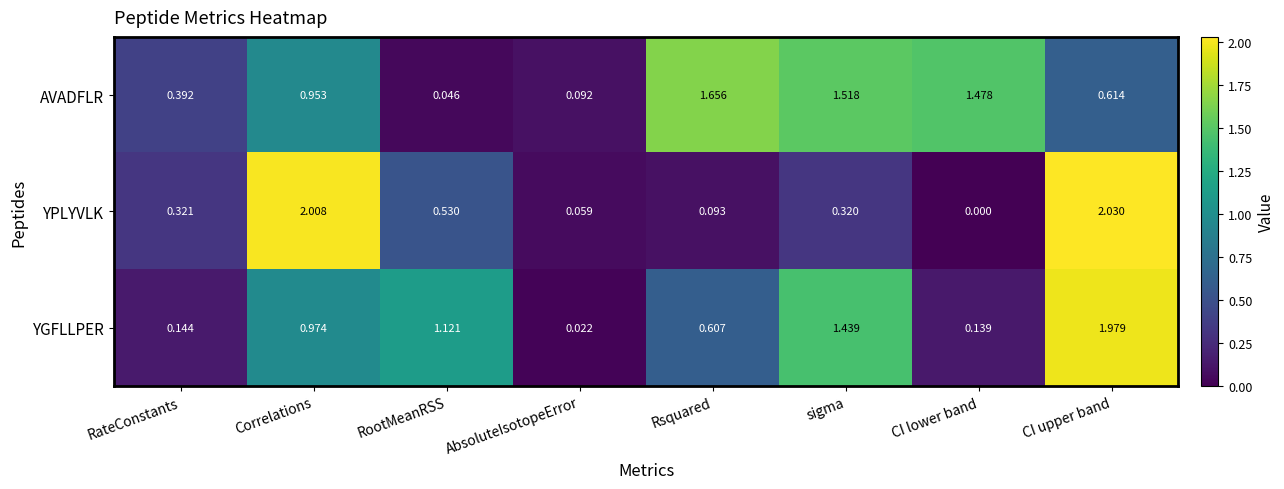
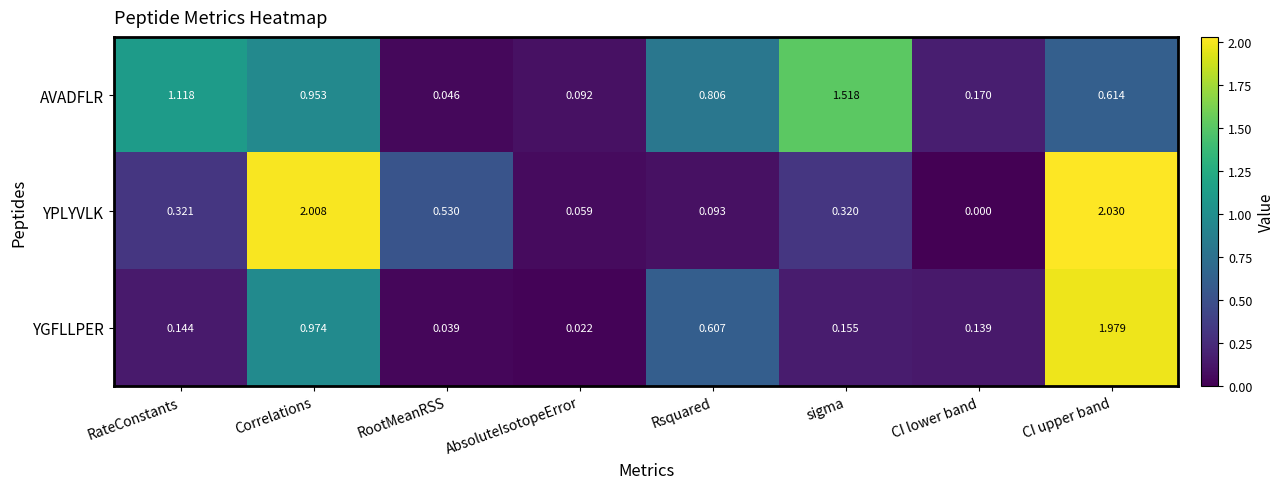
  {
    "AVADFLR": {
-     "RateConstants": 0.392,
+     "RateConstants": 1.118,
      "Correlations": 0.953,
      "RootMeanRSS": 0.046,
      "AbsoluteIsotopeError": 0.092,
-     "Rsquared": 1.656,
+     "Rsquared": 0.806,
      "sigma": 1.518,
-     "CI lower band": 1.478,
+     "CI lower band": 0.170,
      "CI upper band": 0.614
    },
    "YPLYVLK": {
      "RateConstants": 0.321,
      "Correlations": 2.008,
      "RootMeanRSS": 0.530,
      "AbsoluteIsotopeError": 0.059,
      "Rsquared": 0.093,
      "sigma": 0.320,
      "CI lower band": 0.000,
      "CI upper band": 2.030
    },
    "YGFLLPER": {
      "RateConstants": 0.144,
      "Correlations": 0.974,
-     "RootMeanRSS": 1.121,
+     "RootMeanRSS": 0.039,
      "AbsoluteIsotopeError": 0.022,
      "Rsquared": 0.607,
-     "sigma": 1.439,
+     "sigma": 0.155,
      "CI lower band": 0.139,
      "CI upper band": 1.979
    }
  }
